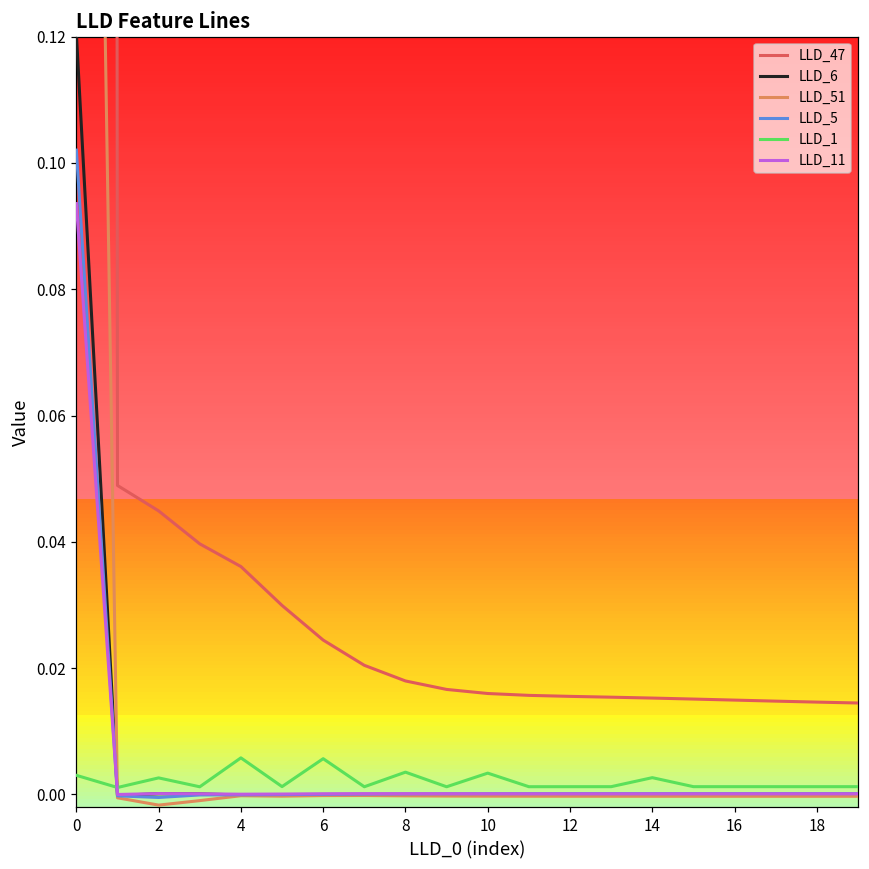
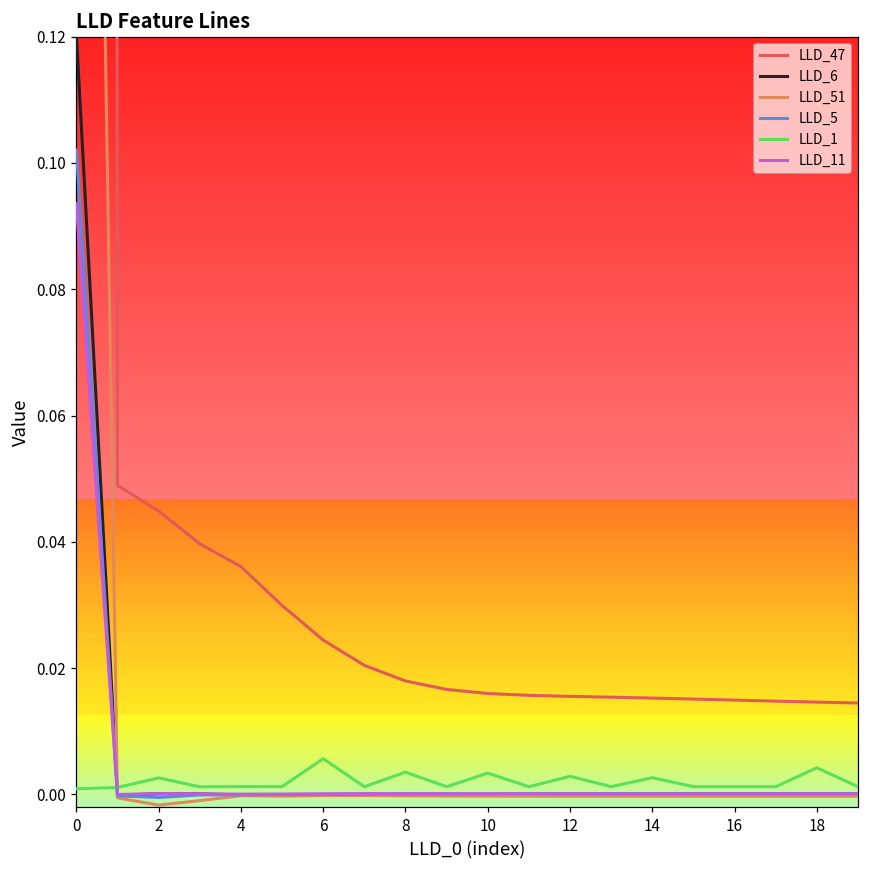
  {
    "LLD_5": {
      "0": 0.102,
      "2": 0.000
    },
    "LLD_1": {
-     "0": 0.003,
+     "0": 0.001,
      "2": 0.003,
-     "4": 0.006,
+     "4": 0.001,
      "6": 0.006,
      "8": 0.004,
      "10": 0.003,
-     "12": 0.001,
+     "12": 0.003,
      "14": 0.003,
      "16": 0.001,
-     "18": 0.001
+     "18": 0.004
    },
    "LLD_11": {
      "0": 0.094
    }
  }
